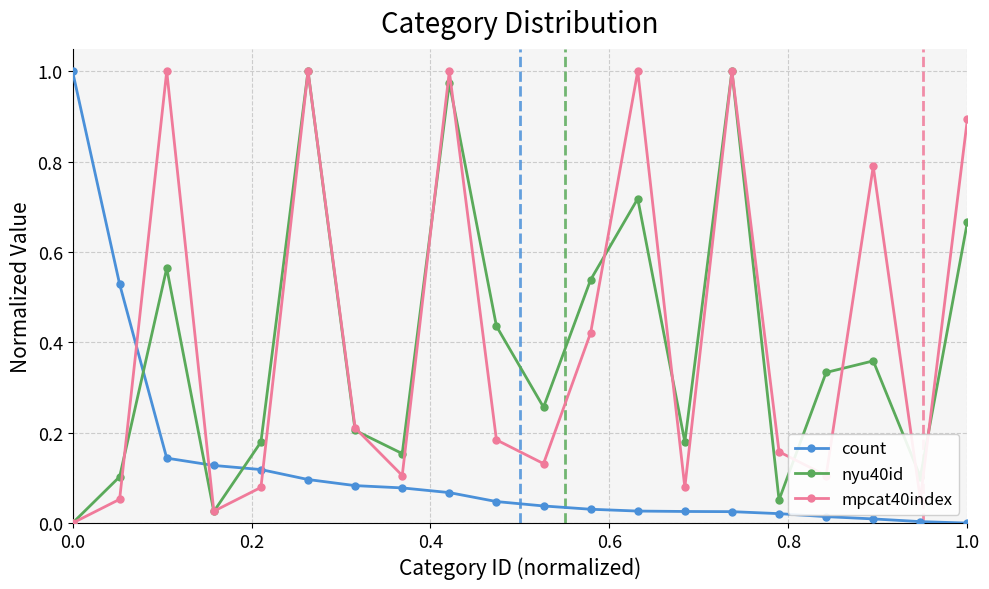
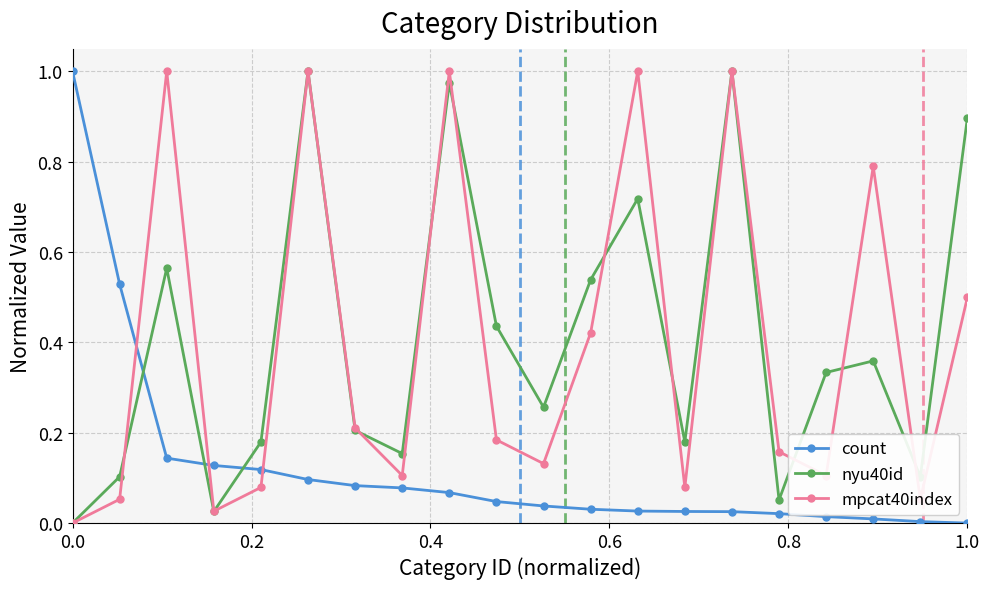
  {
    "count": {
      "0.0": 1.00,
      "1.0": 0.00
    },
    "nyu40id": {
-     "1.0": 0.67
+     "1.0": 0.90
    },
    "mpcat40index": {
-     "1.0": 0.89
+     "1.0": 0.50
    }
  }
